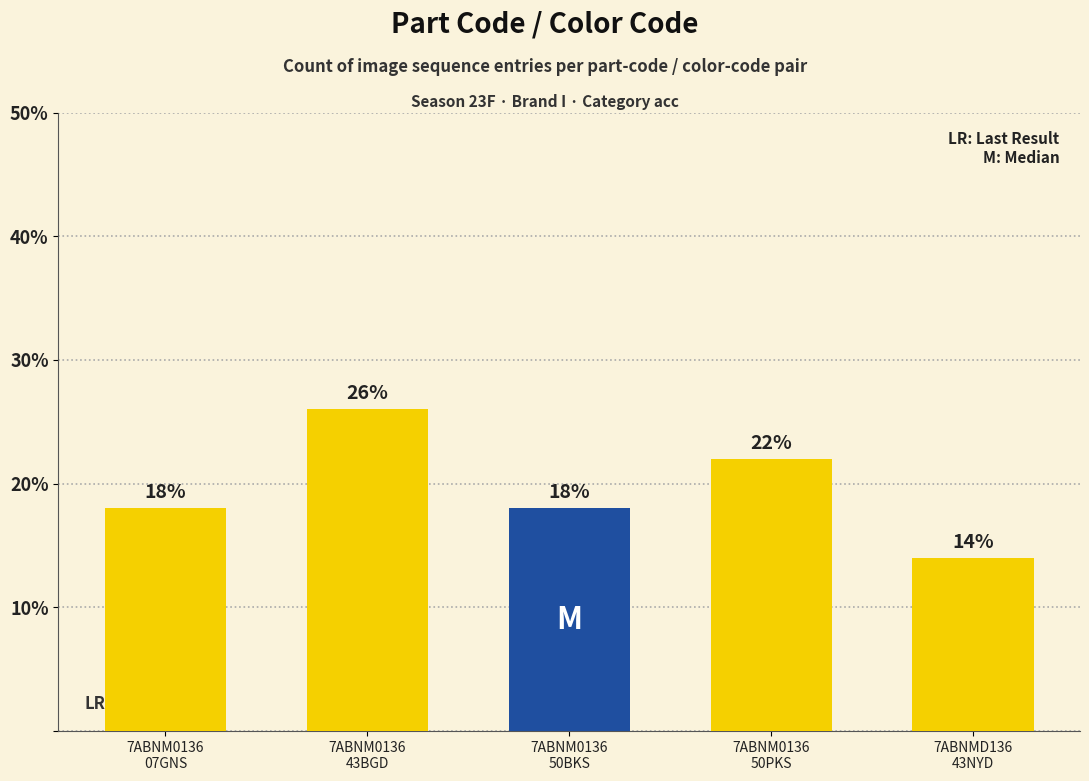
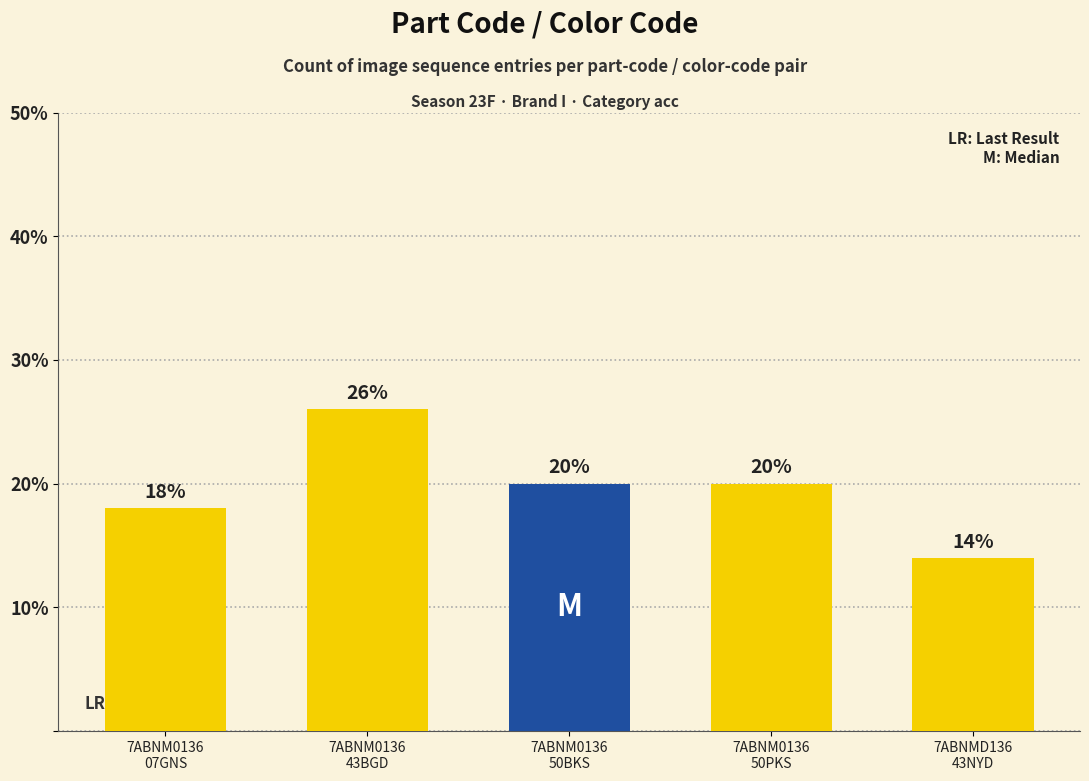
  {
    "7ABNM0136 07GNS": "18%",
    "7ABNM0136 43BGD": "26%",
-   "7ABNM0136 50BKS": "18%",
-   "7ABNM0136 50PKS": "22%",
+   "7ABNM0136 50BKS": "20%",
+   "7ABNM0136 50PKS": "20%",
    "7ABNMD136 43NYD": "14%"
  }
